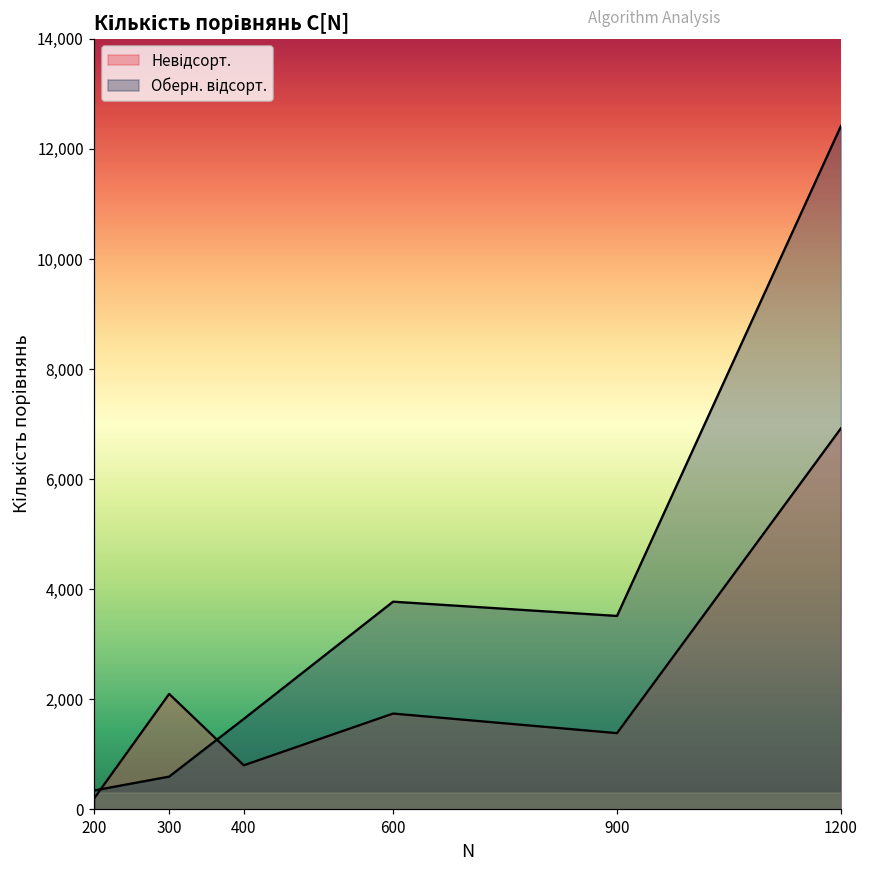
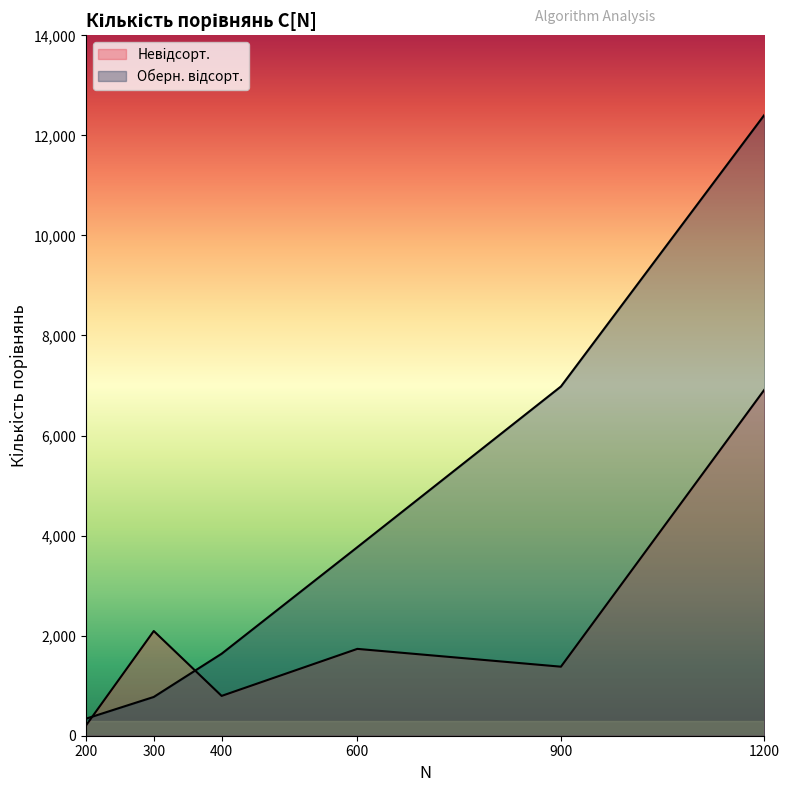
  {
    "Невідсорт.": {
      "300": "2,100",
      "400": "800",
      "600": "1,700",
      "900": "1,400",
      "1200": "6,900"
    },
    "Оберн. відсорт.": {
      "200": "300",
-     "300": "600",
+     "300": "800",
      "400": "1,600",
      "600": "3,800",
-     "900": "3,500",
+     "900": "7,000",
      "1200": "12,400"
    }
  }
